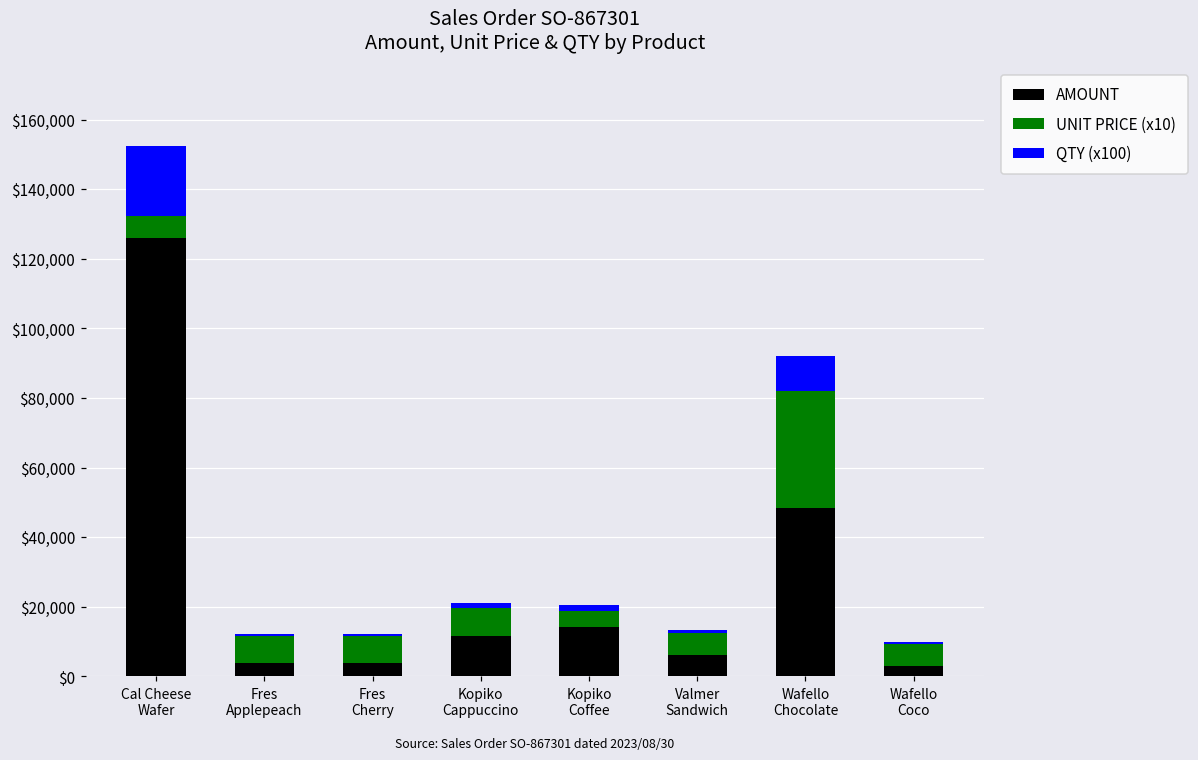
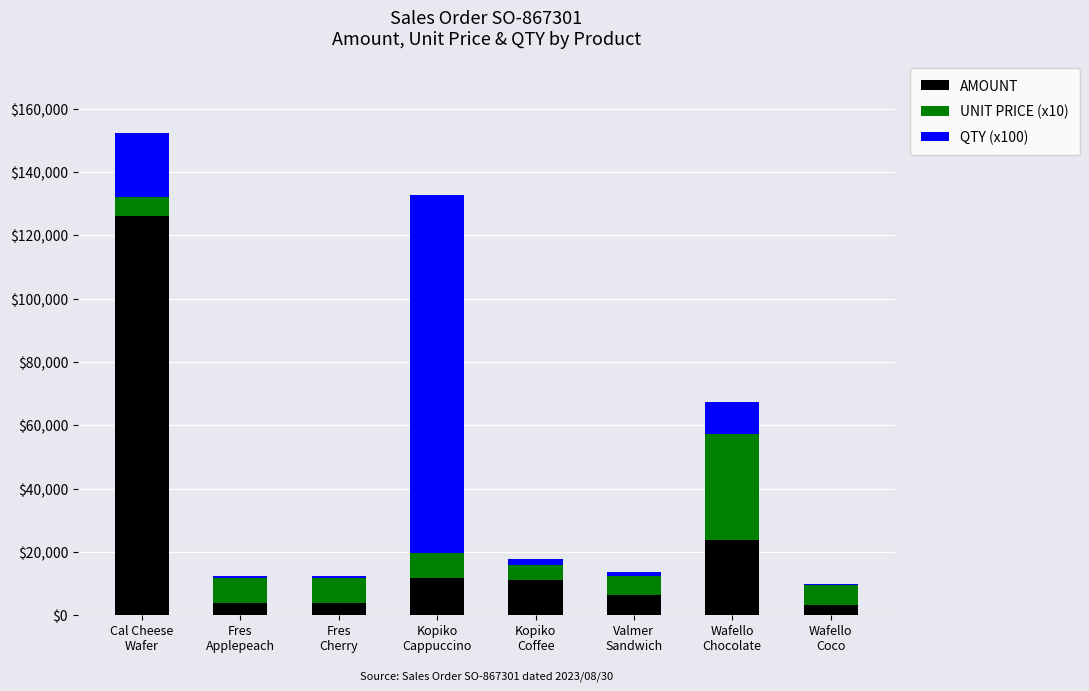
  {
    "AMOUNT": {
      "Cal Cheese Wafer": "$126,000",
      "Fres Applepeach": "$4,000",
      "Fres Cherry": "$4,000",
      "Kopiko Cappuccino": "$12,000",
-     "Kopiko Coffee": "$14,000",
+     "Kopiko Coffee": "$11,000",
      "Valmer Sandwich": "$6,000",
-     "Wafello Chocolate": "$49,000",
+     "Wafello Chocolate": "$24,000",
      "Wafello Coco": "$3,000"
    },
    "UNIT PRICE (x10)": {
      "Cal Cheese Wafer": "$6,000",
      "Fres Applepeach": "$8,000",
      "Fres Cherry": "$8,000",
      "Kopiko Cappuccino": "$8,000",
      "Kopiko Coffee": "$5,000",
      "Valmer Sandwich": "$6,000",
      "Wafello Chocolate": "$33,000",
      "Wafello Coco": "$6,000"
    },
    "QTY (x100)": {
      "Cal Cheese Wafer": "$20,000",
-     "Kopiko Cappuccino": "$2,000",
+     "Kopiko Cappuccino": "$113,000",
      "Kopiko Coffee": "$2,000",
      "Valmer Sandwich": "$1,000",
      "Wafello Chocolate": "$10,000"
    }
  }
